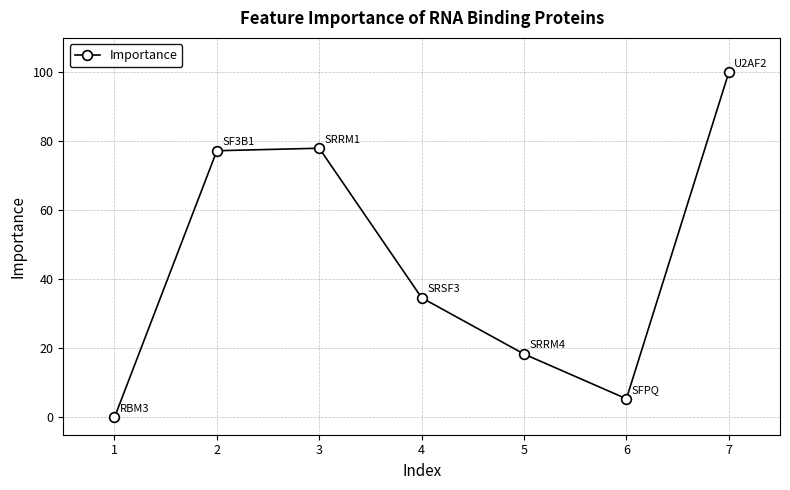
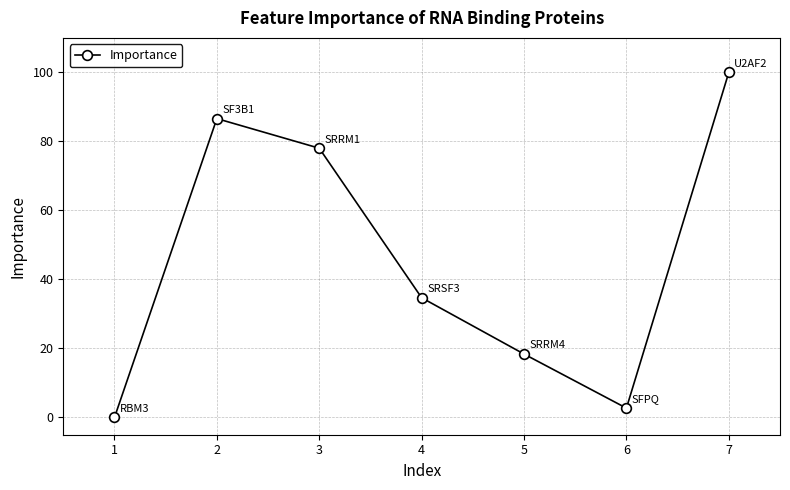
  {
    "1": 0,
-   "2": 77,
+   "2": 87,
    "3": 78,
    "4": 35,
    "5": 18,
-   "6": 5,
+   "6": 3,
    "7": 100
  }
